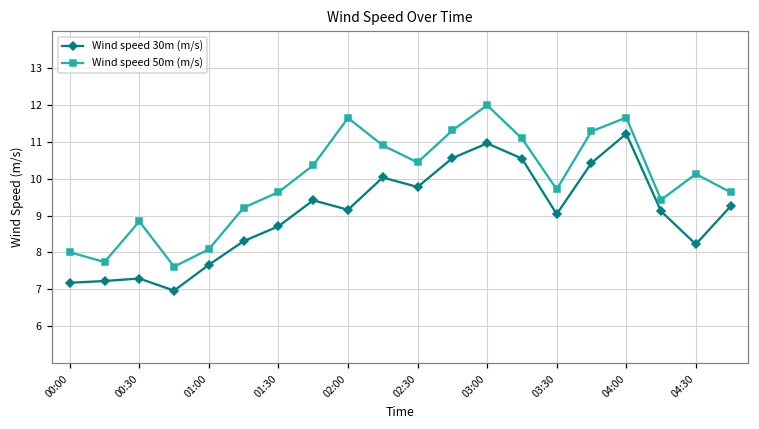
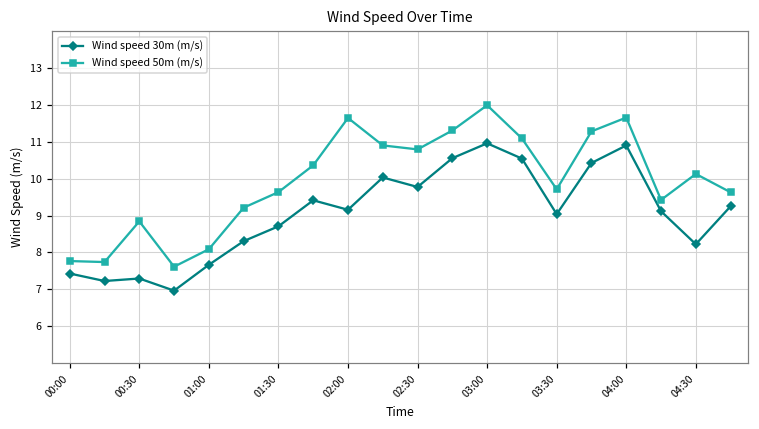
  {
    "Wind speed 30m (m/s)": {
-     "00:00": 7.2,
+     "00:00": 7.4,
      "00:30": 7.3,
      "01:00": 7.7,
      "01:30": 8.7,
      "02:00": 9.2,
      "02:30": 9.8,
      "03:00": 11.0,
      "03:30": 9.0,
-     "04:00": 11.2,
+     "04:00": 10.9,
      "04:30": 8.2
    },
    "Wind speed 50m (m/s)": {
-     "00:00": 8.0,
+     "00:00": 7.8,
      "00:30": 8.8,
      "01:00": 8.1,
      "01:30": 9.6,
      "02:00": 11.6,
-     "02:30": 10.4,
+     "02:30": 10.8,
      "03:00": 12.0,
      "03:30": 9.7,
      "04:00": 11.7,
      "04:30": 10.1
    }
  }
